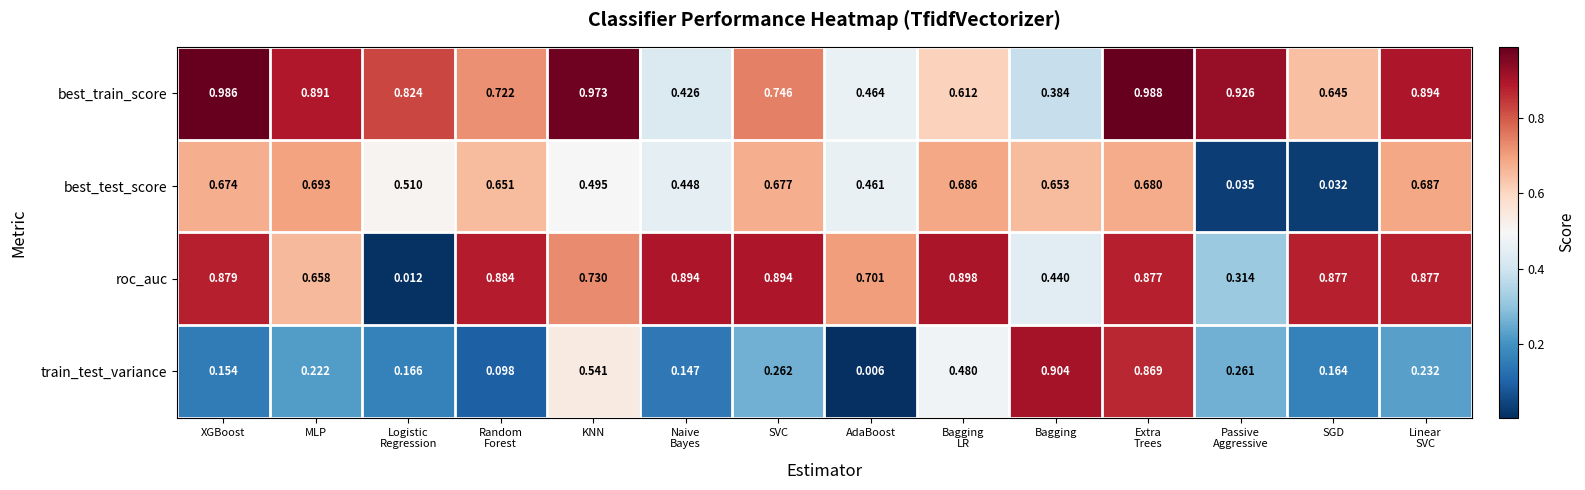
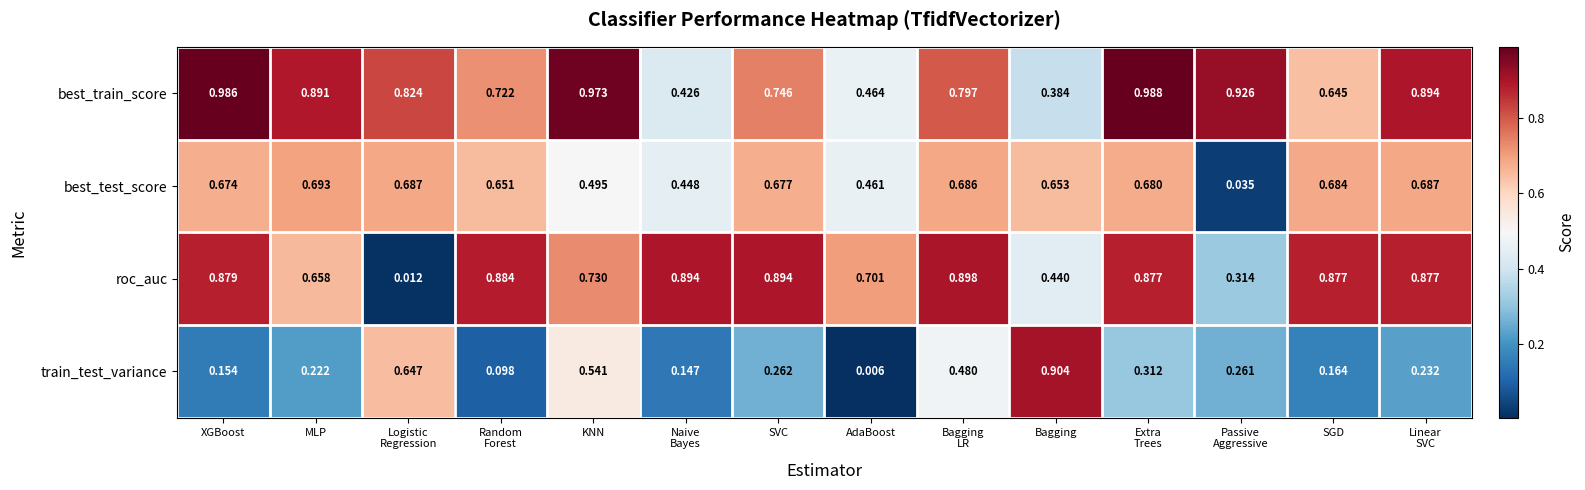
  {
    "best_train_score": {
      "XGBoost": 0.986,
      "MLP": 0.891,
      "Logistic Regression": 0.824,
      "Random Forest": 0.722,
      "KNN": 0.973,
      "Naive Bayes": 0.426,
      "SVC": 0.746,
      "AdaBoost": 0.464,
-     "Bagging LR": 0.612,
+     "Bagging LR": 0.797,
      "Bagging": 0.384,
      "Extra Trees": 0.988,
      "Passive Aggressive": 0.926,
      "SGD": 0.645,
      "Linear SVC": 0.894
    },
    "best_test_score": {
      "XGBoost": 0.674,
      "MLP": 0.693,
-     "Logistic Regression": 0.510,
+     "Logistic Regression": 0.687,
      "Random Forest": 0.651,
      "KNN": 0.495,
      "Naive Bayes": 0.448,
      "SVC": 0.677,
      "AdaBoost": 0.461,
      "Bagging LR": 0.686,
      "Bagging": 0.653,
      "Extra Trees": 0.680,
      "Passive Aggressive": 0.035,
-     "SGD": 0.032,
+     "SGD": 0.684,
      "Linear SVC": 0.687
    },
    "roc_auc": {
      "XGBoost": 0.879,
      "MLP": 0.658,
      "Logistic Regression": 0.012,
      "Random Forest": 0.884,
      "KNN": 0.730,
      "Naive Bayes": 0.894,
      "SVC": 0.894,
      "AdaBoost": 0.701,
      "Bagging LR": 0.898,
      "Bagging": 0.440,
      "Extra Trees": 0.877,
      "Passive Aggressive": 0.314,
      "SGD": 0.877,
      "Linear SVC": 0.877
    },
    "train_test_variance": {
      "XGBoost": 0.154,
      "MLP": 0.222,
-     "Logistic Regression": 0.166,
+     "Logistic Regression": 0.647,
      "Random Forest": 0.098,
      "KNN": 0.541,
      "Naive Bayes": 0.147,
      "SVC": 0.262,
      "AdaBoost": 0.006,
      "Bagging LR": 0.480,
      "Bagging": 0.904,
-     "Extra Trees": 0.869,
+     "Extra Trees": 0.312,
      "Passive Aggressive": 0.261,
      "SGD": 0.164,
      "Linear SVC": 0.232
    }
  }
